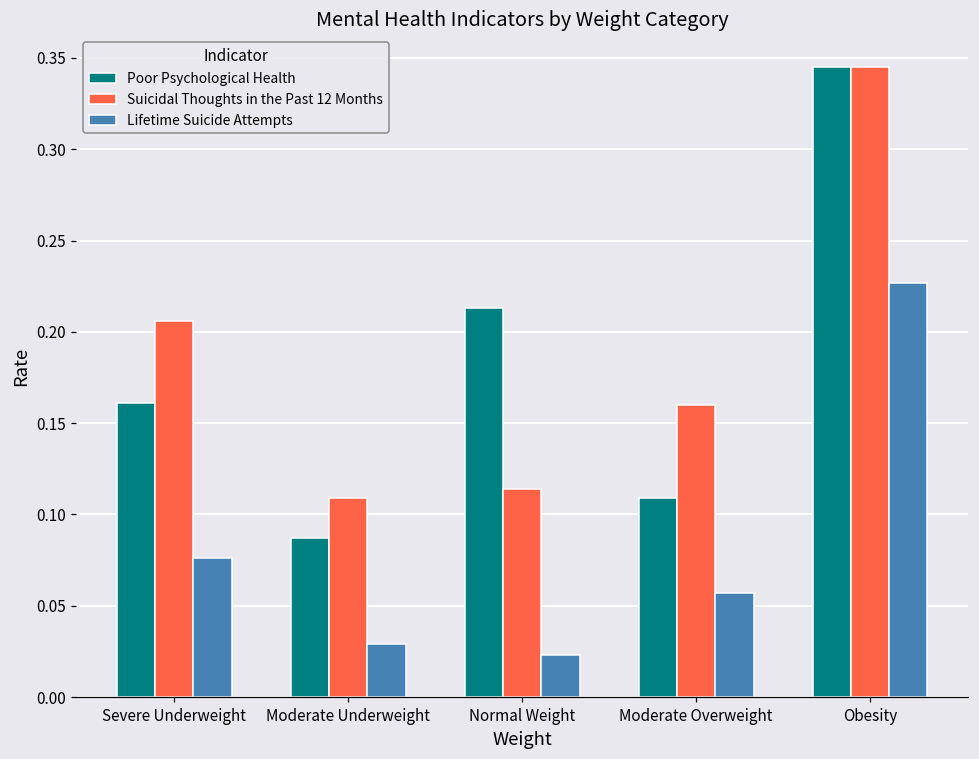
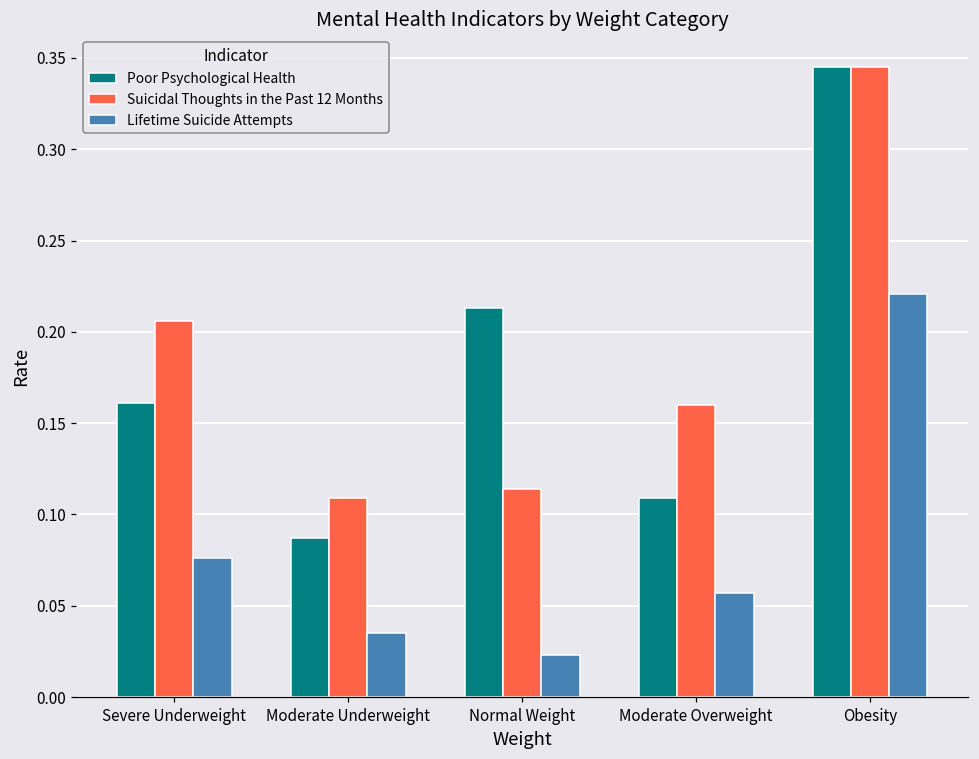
  {
    "Poor Psychological Health": {
      "Severe Underweight": 0.161,
      "Moderate Underweight": 0.087,
      "Normal Weight": 0.213,
      "Moderate Overweight": 0.109,
      "Obesity": 0.345
    },
    "Suicidal Thoughts in the Past 12 Months": {
      "Severe Underweight": 0.206,
      "Moderate Underweight": 0.109,
      "Normal Weight": 0.114,
      "Moderate Overweight": 0.160,
      "Obesity": 0.345
    },
    "Lifetime Suicide Attempts": {
      "Severe Underweight": 0.076,
-     "Moderate Underweight": 0.029,
+     "Moderate Underweight": 0.035,
      "Normal Weight": 0.023,
      "Moderate Overweight": 0.057,
-     "Obesity": 0.227
+     "Obesity": 0.221
    }
  }
